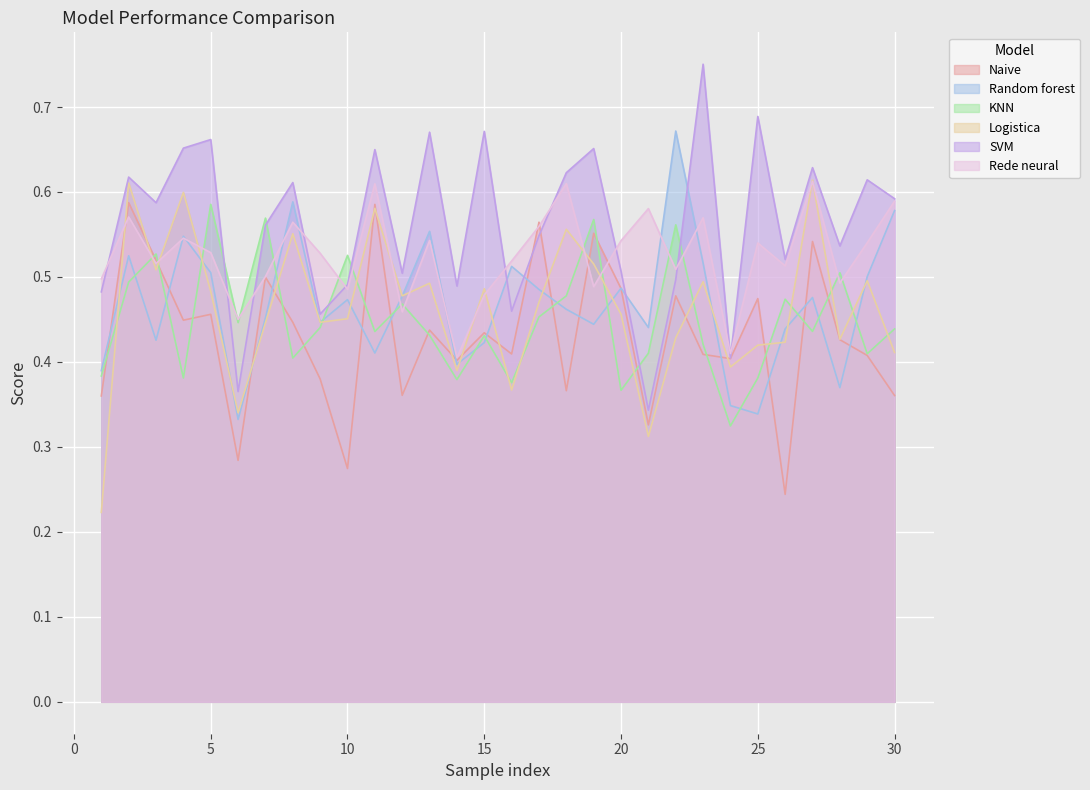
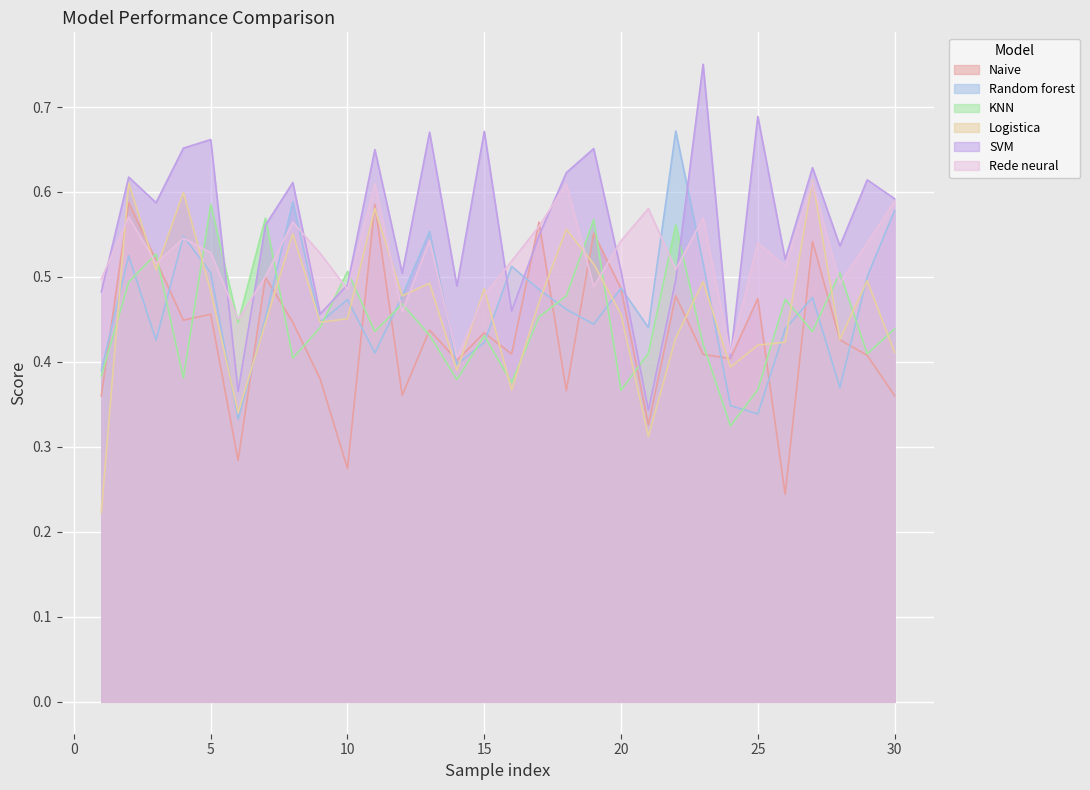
  {
    "KNN": {
      "5": 0.59,
-     "10": 0.53,
+     "10": 0.51,
      "15": 0.43,
      "20": 0.37,
-     "25": 0.38,
+     "25": 0.37,
      "30": 0.44
    }
  }
